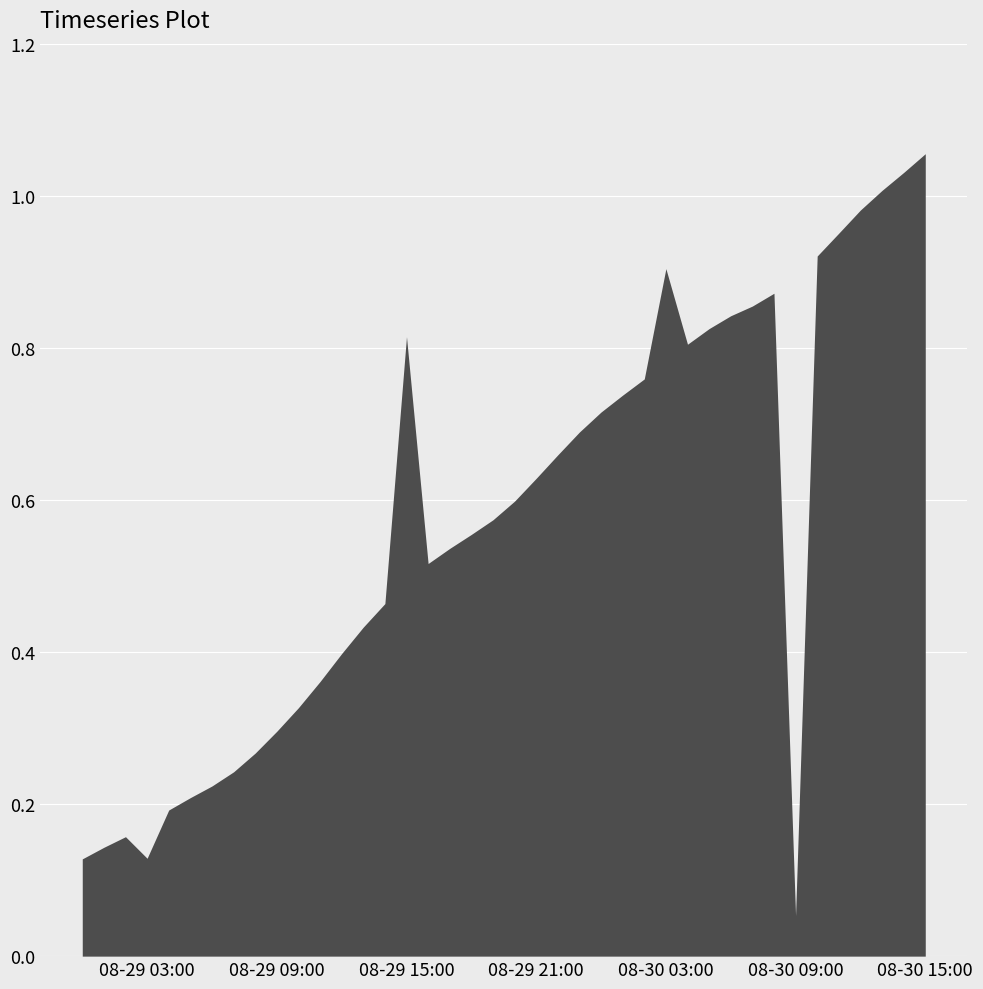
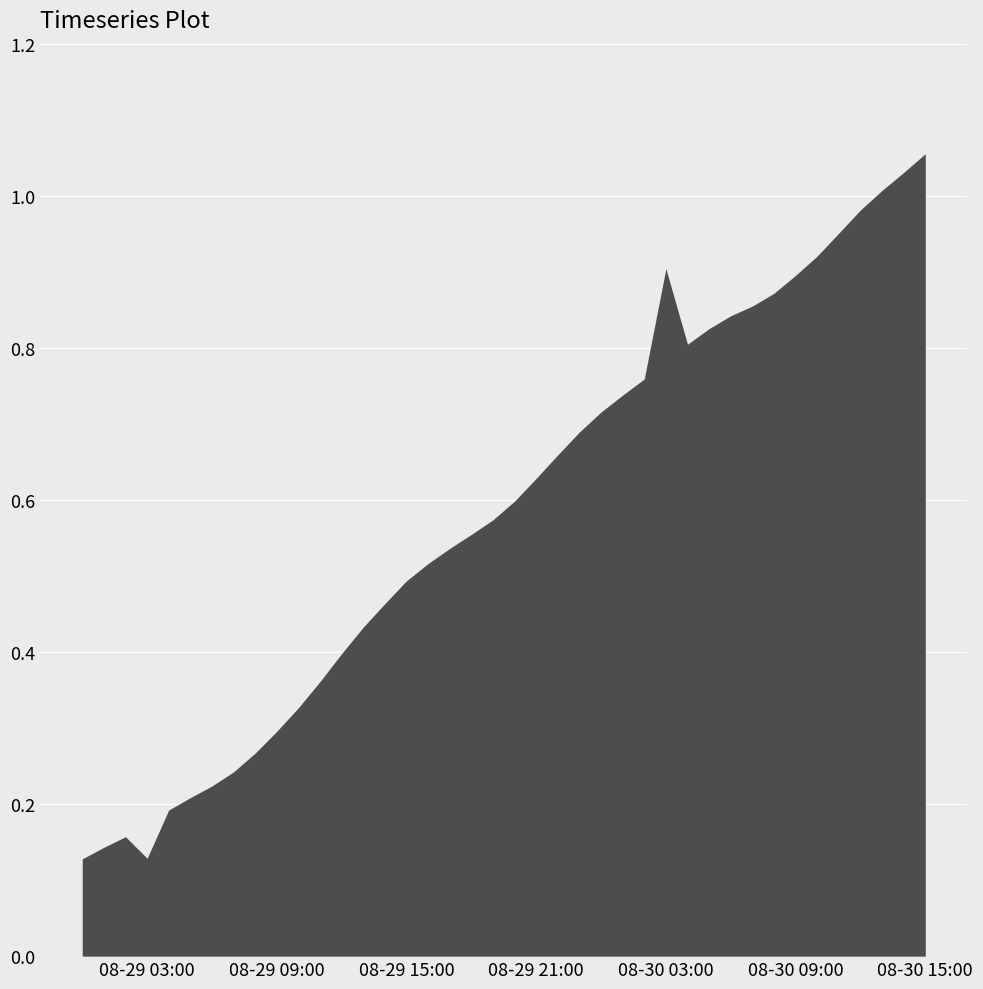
  {
    "08-29 03:00": 0.13,
    "08-29 09:00": 0.30,
-   "08-29 15:00": 0.81,
+   "08-29 15:00": 0.49,
    "08-29 21:00": 0.63,
    "08-30 03:00": 0.90,
-   "08-30 09:00": 0.05,
+   "08-30 09:00": 0.90,
    "08-30 15:00": 1.06
  }
